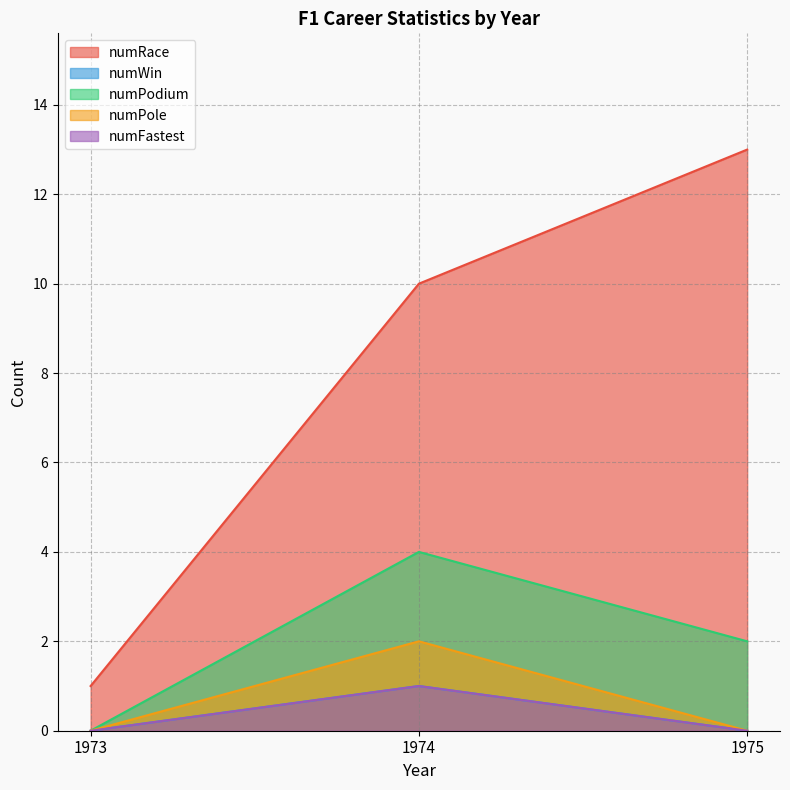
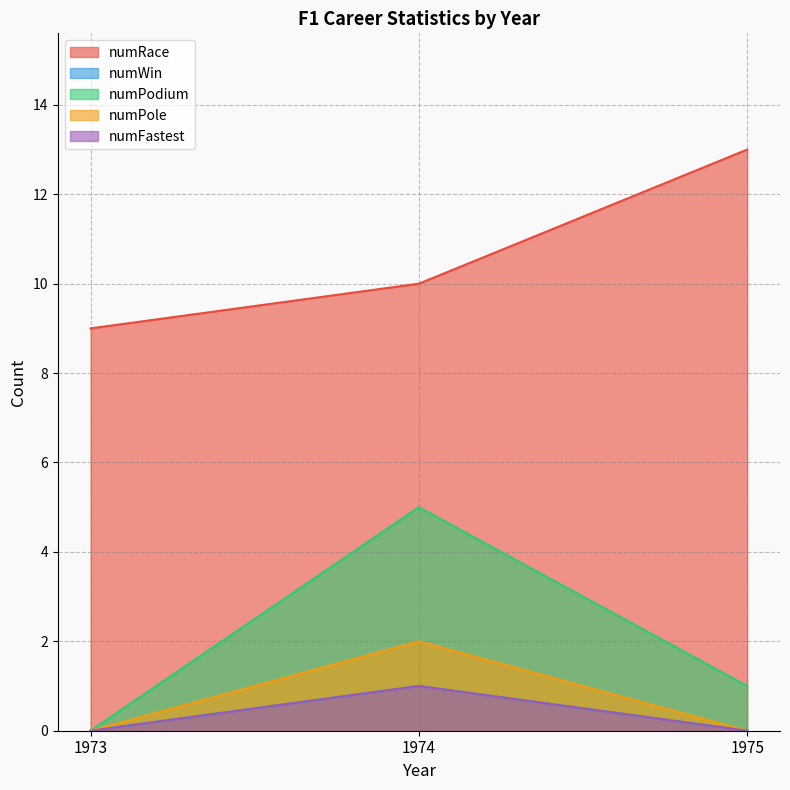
  {
    "numRace": {
-     "1973": 1,
+     "1973": 9,
      "1974": 10,
      "1975": 13
    },
    "numFastest": {
      "1974": 1
    },
    "numPodium": {
-     "1974": 4,
-     "1975": 2
+     "1974": 5,
+     "1975": 1
    },
    "numPole": {
      "1974": 2
    }
  }
